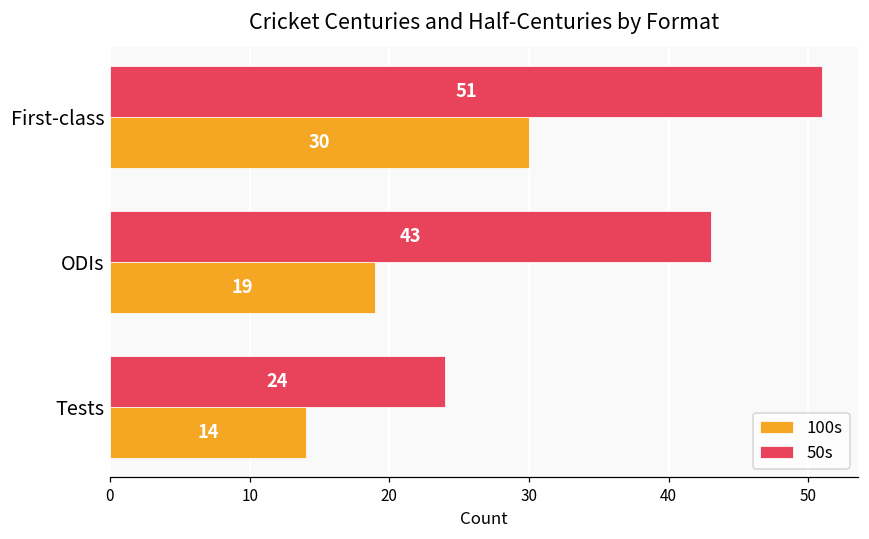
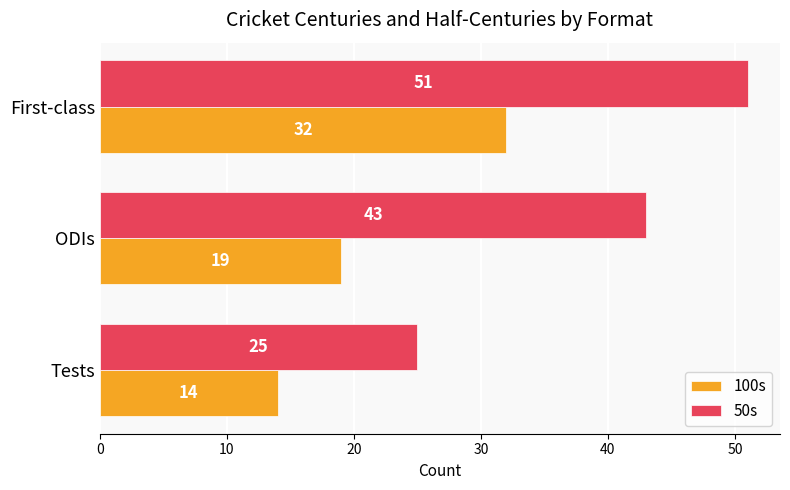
  {
    "100s": {
-     "First-class": 30,
+     "First-class": 32,
      "ODIs": 19,
      "Tests": 14
    },
    "50s": {
      "First-class": 51,
      "ODIs": 43,
-     "Tests": 24
+     "Tests": 25
    }
  }
